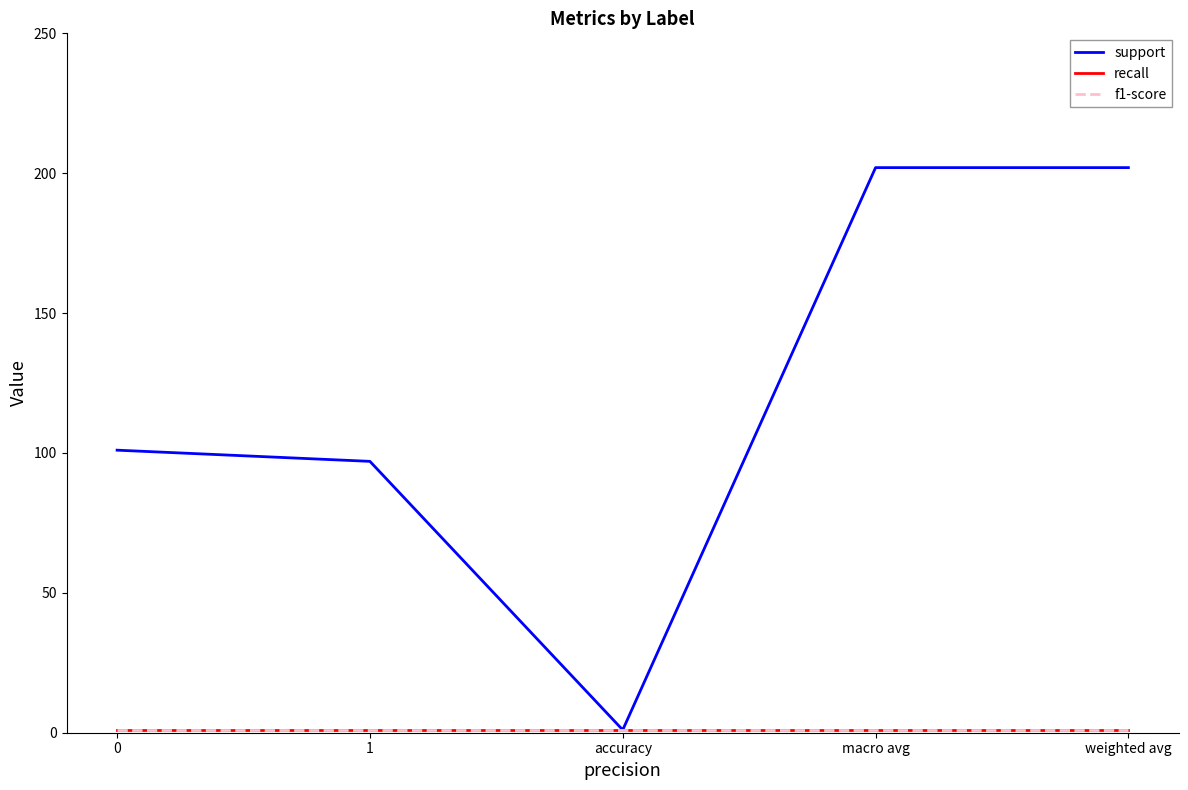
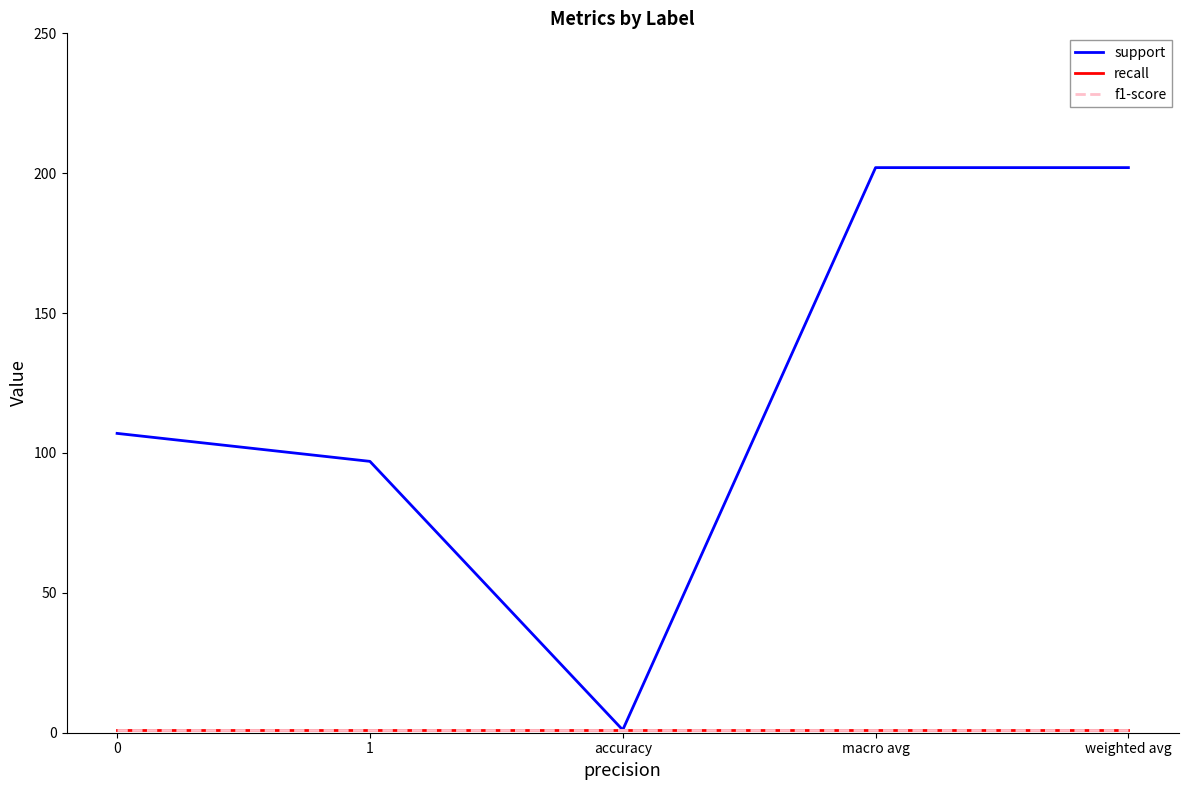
  {
    "support": {
-     "0": 101,
+     "0": 107,
      "1": 97,
      "macro avg": 202,
      "weighted avg": 202
    },
    "f1-score": {
      "0": 1,
      "1": 1,
      "macro avg": 1,
      "weighted avg": 1
    }
  }
